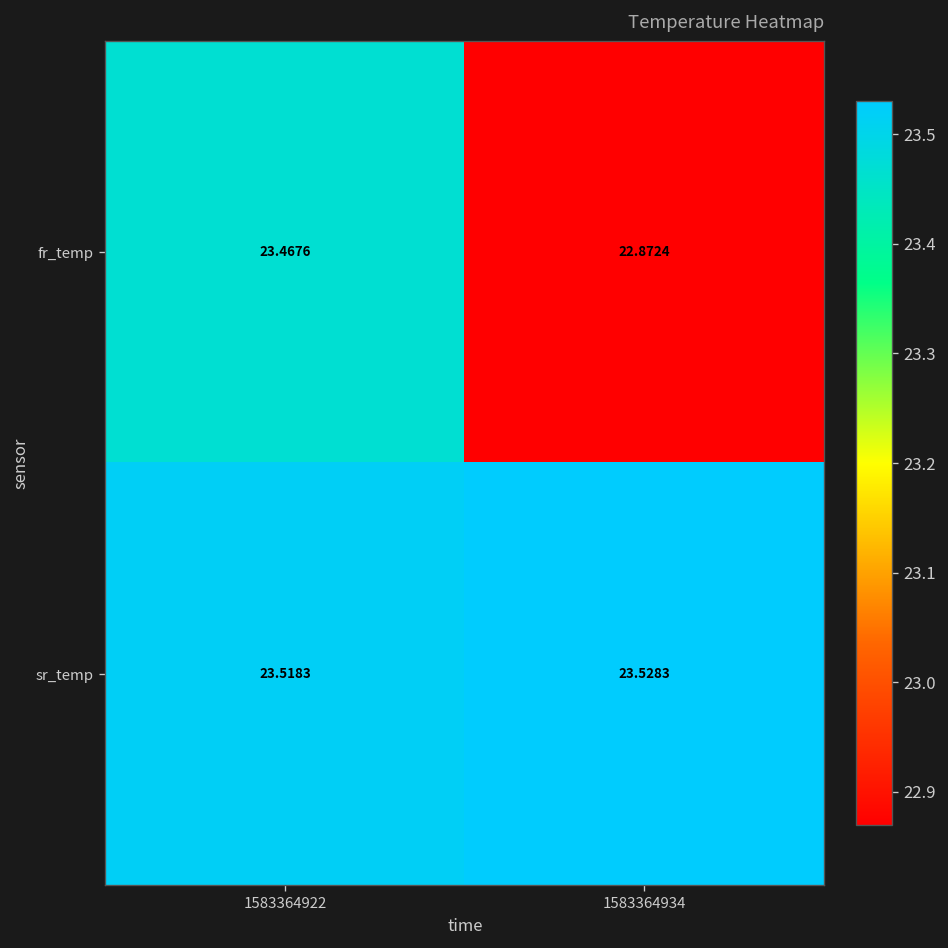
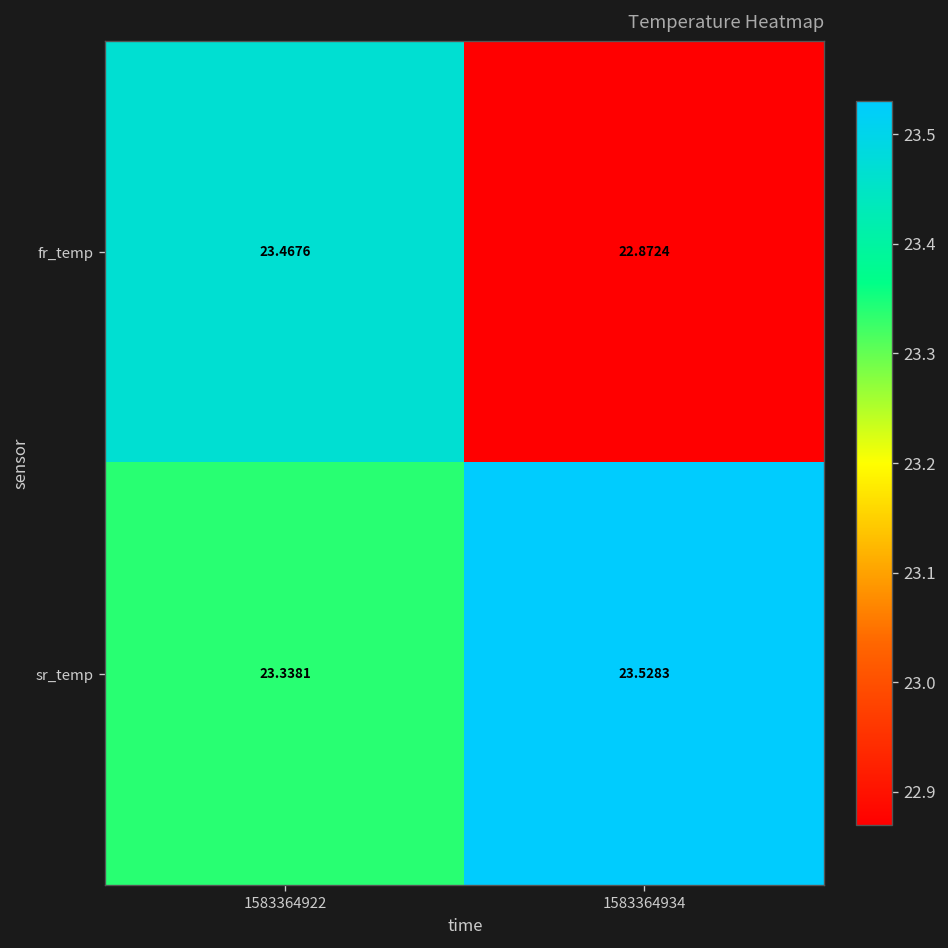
  {
    "fr_temp": {
      "1583364922": 23.4676,
      "1583364934": 22.8724
    },
    "sr_temp": {
-     "1583364922": 23.5183,
+     "1583364922": 23.3381,
      "1583364934": 23.5283
    }
  }
